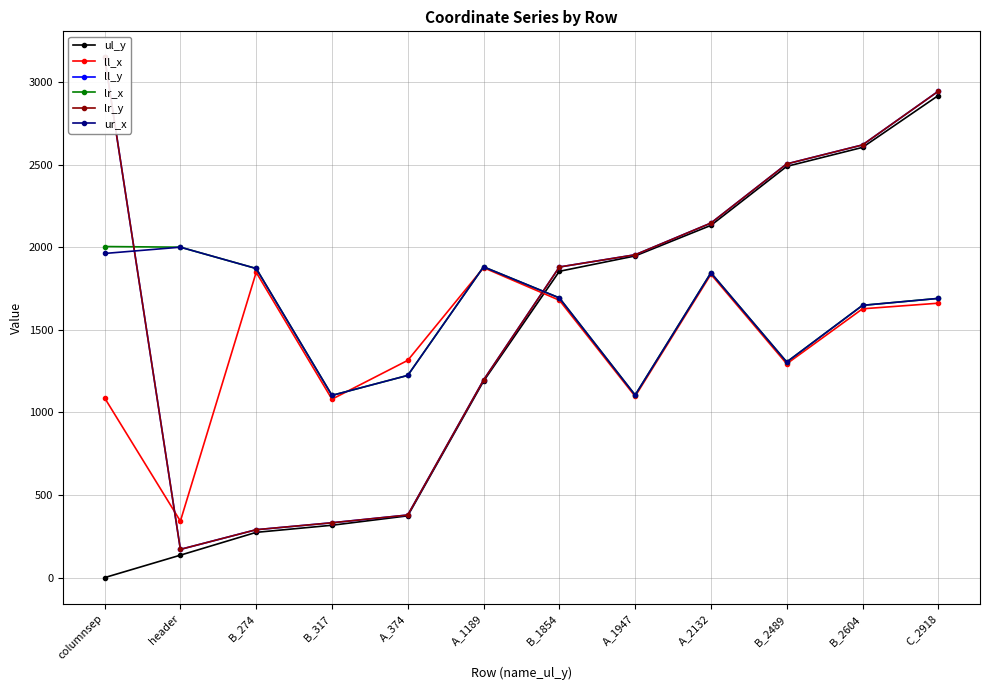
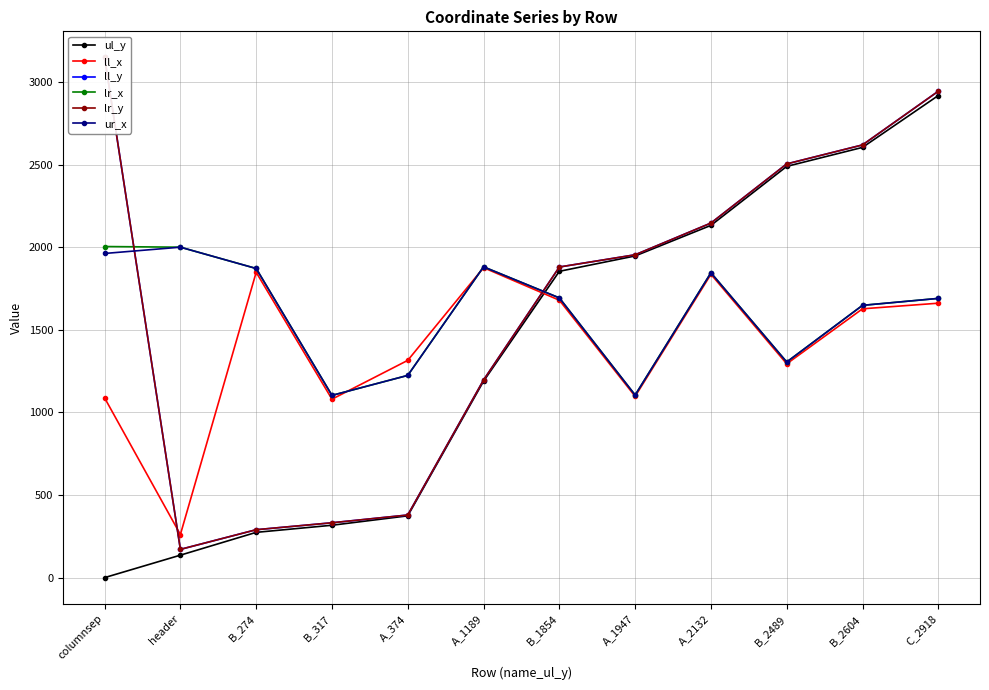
  {
    "ul_y": {
      "columnsep": 0,
      "header": 140,
      "B_274": 270,
      "B_1854": 1850,
      "C_2918": 2920
    },
    "ll_x": {
      "columnsep": 1090,
-     "header": 340,
+     "header": 260,
      "B_274": 1850,
      "B_317": 1080,
      "A_374": 1320,
      "B_2604": 1630,
      "C_2918": 1660
    },
    "lr_y": {
      "header": 170,
      "B_274": 290,
      "B_1854": 1880,
      "C_2918": 2940
    },
    "lr_x": {
      "columnsep": 2000
    },
    "ur_x": {
      "columnsep": 1960
    }
  }
